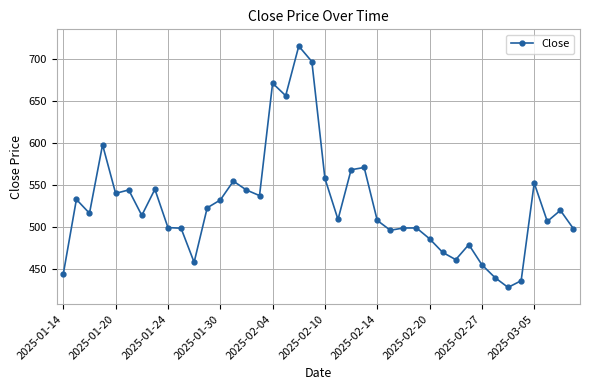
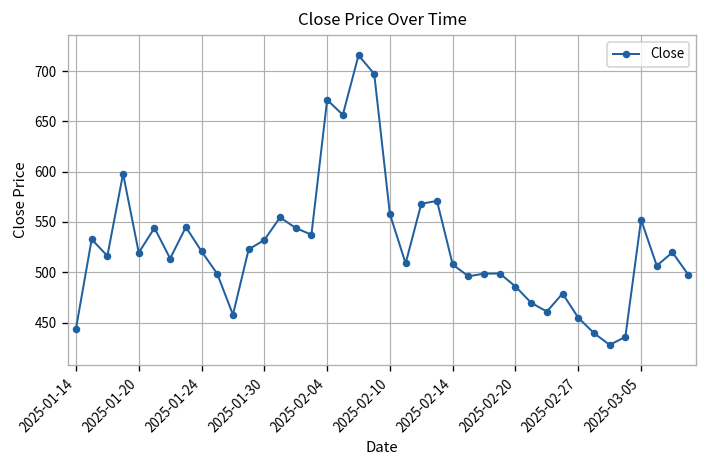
  {
    "2025-01-14": 440,
-   "2025-01-20": 540,
-   "2025-01-24": 500,
+   "2025-01-20": 520,
+   "2025-01-24": 520,
    "2025-01-30": 530,
    "2025-02-04": 670,
    "2025-02-10": 560,
    "2025-02-14": 510,
    "2025-02-20": 490,
    "2025-02-27": 450,
    "2025-03-05": 550
  }
